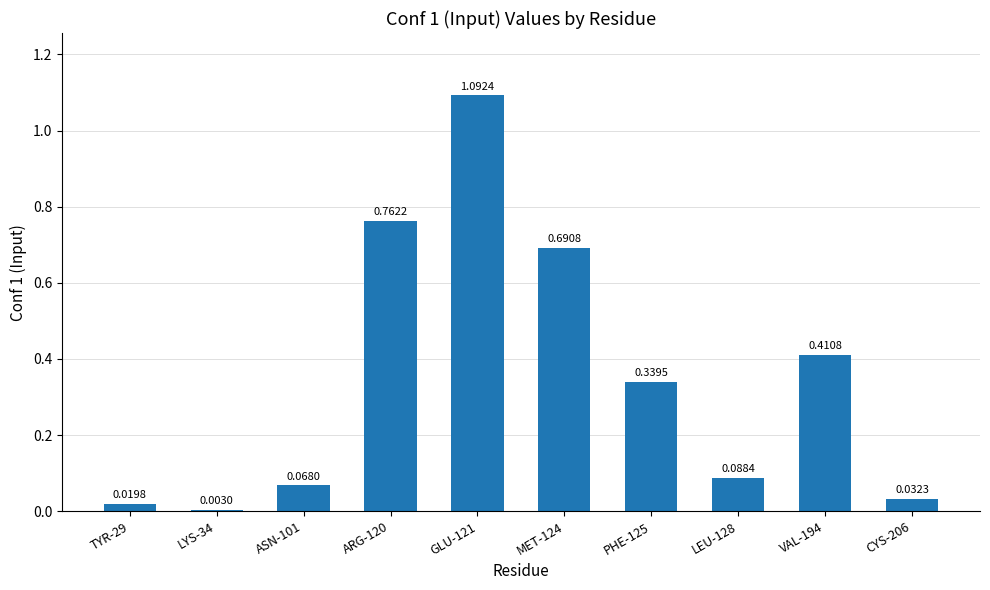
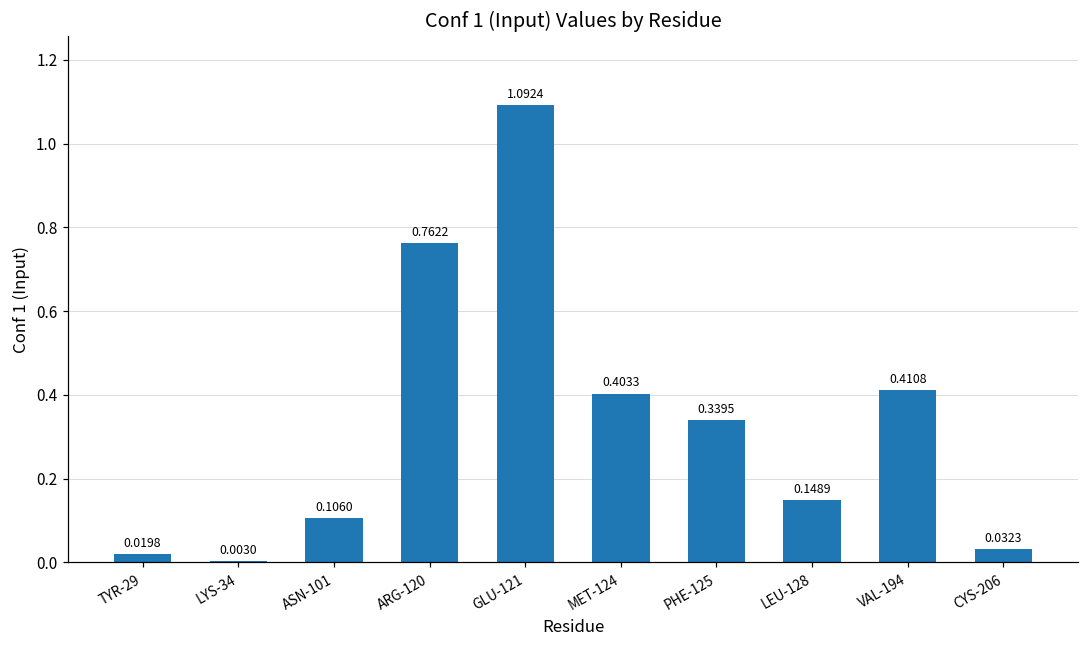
  {
    "TYR-29": 0.0198,
    "LYS-34": 0.0030,
-   "ASN-101": 0.0680,
+   "ASN-101": 0.1060,
    "ARG-120": 0.7622,
    "GLU-121": 1.0924,
-   "MET-124": 0.6908,
+   "MET-124": 0.4033,
    "PHE-125": 0.3395,
-   "LEU-128": 0.0884,
+   "LEU-128": 0.1489,
    "VAL-194": 0.4108,
    "CYS-206": 0.0323
  }
